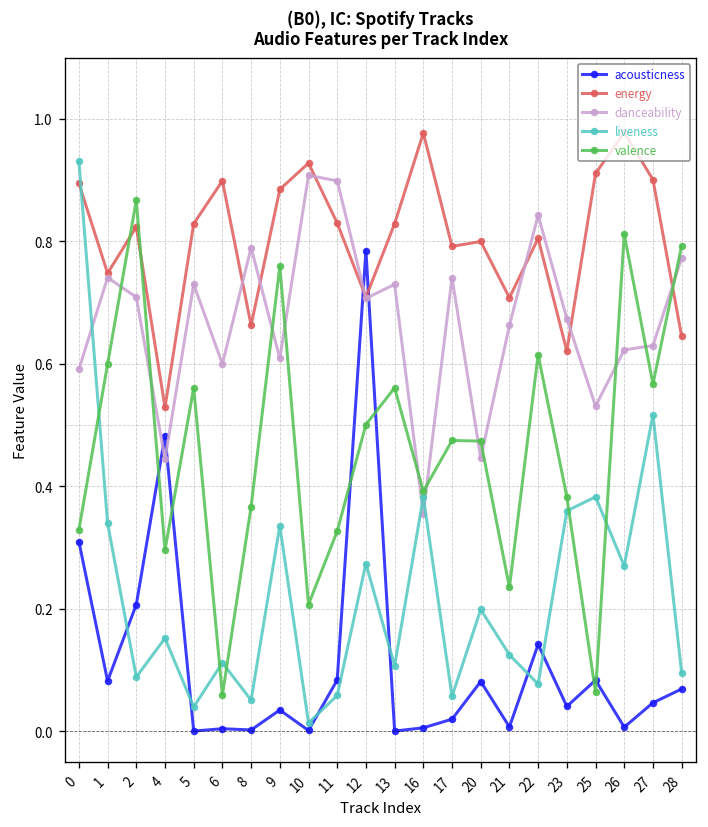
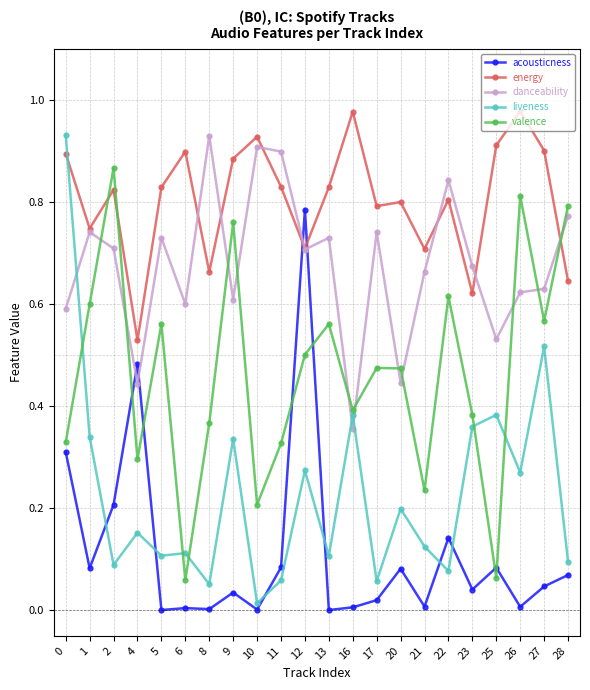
  {
    "acousticness": {
      "0": 0.31,
      "1": 0.08,
      "2": 0.21,
      "4": 0.48,
      "5": 0.00,
      "6": 0.00,
      "8": 0.00,
      "9": 0.03,
      "10": 0.00,
      "11": 0.08,
      "12": 0.79,
      "13": 0.00,
      "16": 0.01,
      "17": 0.02,
      "20": 0.08,
      "21": 0.01,
      "22": 0.14,
      "23": 0.04,
      "25": 0.08,
      "26": 0.01,
      "27": 0.05,
      "28": 0.07
    },
    "energy": {
      "0": 0.90,
      "1": 0.75,
      "2": 0.82,
      "4": 0.53,
      "5": 0.83,
      "6": 0.90,
      "8": 0.66,
      "9": 0.89,
      "10": 0.93,
      "11": 0.83,
      "13": 0.83,
      "16": 0.98,
      "17": 0.79,
      "20": 0.80,
      "21": 0.71,
      "22": 0.81,
      "23": 0.62,
      "25": 0.91,
      "27": 0.90,
      "28": 0.65
    },
    "danceability": {
      "0": 0.59,
      "1": 0.74,
      "2": 0.71,
      "4": 0.44,
      "5": 0.73,
      "6": 0.60,
-     "8": 0.79,
+     "8": 0.93,
      "9": 0.61,
      "10": 0.91,
      "11": 0.90,
      "13": 0.73,
      "16": 0.36,
      "17": 0.74,
      "20": 0.45,
      "21": 0.66,
      "22": 0.84,
      "23": 0.67,
      "25": 0.53,
      "26": 0.62,
      "27": 0.63,
      "28": 0.77
    },
    "liveness": {
      "0": 0.93,
      "1": 0.34,
      "2": 0.09,
      "4": 0.15,
-     "5": 0.04,
+     "5": 0.11,
      "6": 0.11,
      "8": 0.05,
      "9": 0.34,
      "10": 0.01,
      "11": 0.06,
      "12": 0.27,
      "13": 0.11,
      "16": 0.38,
      "17": 0.06,
      "20": 0.20,
      "21": 0.13,
      "22": 0.08,
      "23": 0.36,
      "25": 0.38,
      "26": 0.27,
      "27": 0.52,
      "28": 0.10
    },
    "valence": {
      "0": 0.33,
      "1": 0.60,
      "2": 0.87,
      "4": 0.30,
      "5": 0.56,
      "6": 0.06,
      "8": 0.37,
      "9": 0.76,
      "10": 0.21,
      "11": 0.33,
      "12": 0.50,
      "13": 0.56,
      "16": 0.39,
      "17": 0.48,
      "20": 0.47,
      "21": 0.24,
      "22": 0.62,
      "23": 0.38,
      "25": 0.06,
      "26": 0.81,
      "27": 0.57,
      "28": 0.79
    }
  }
